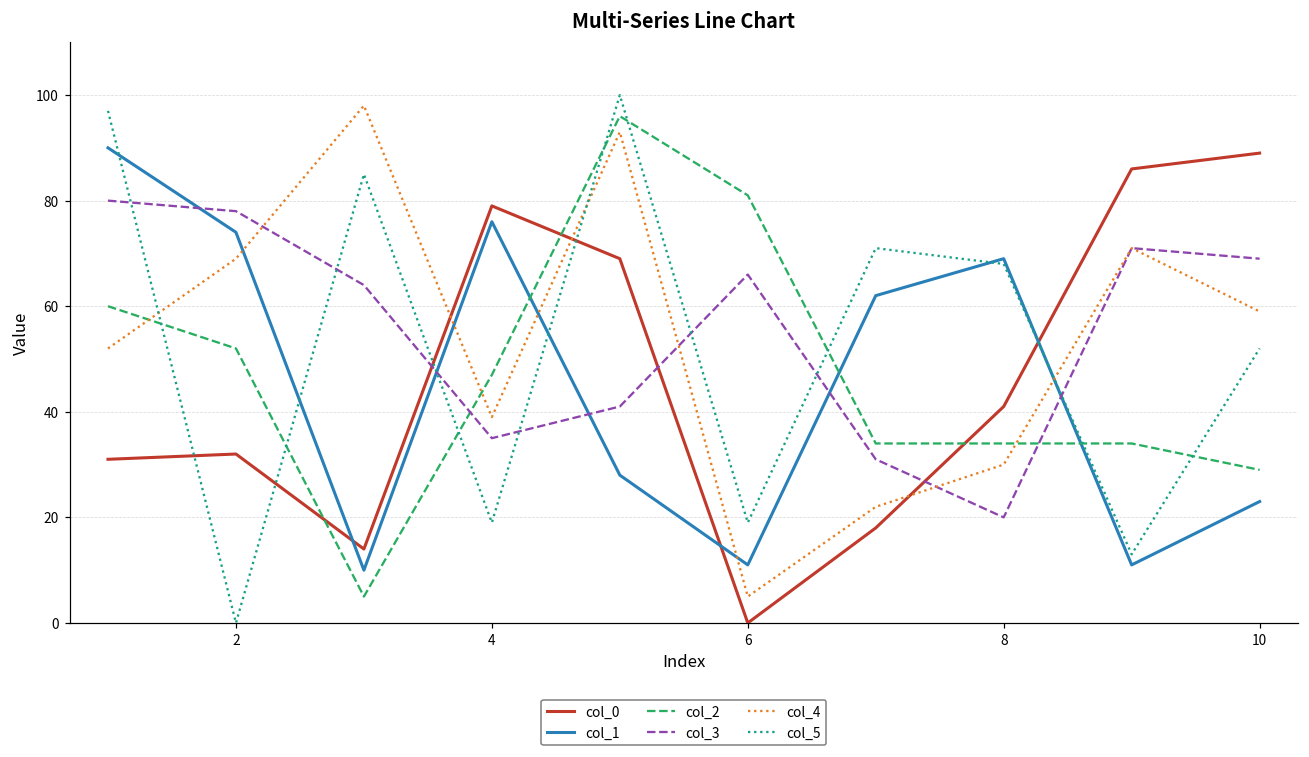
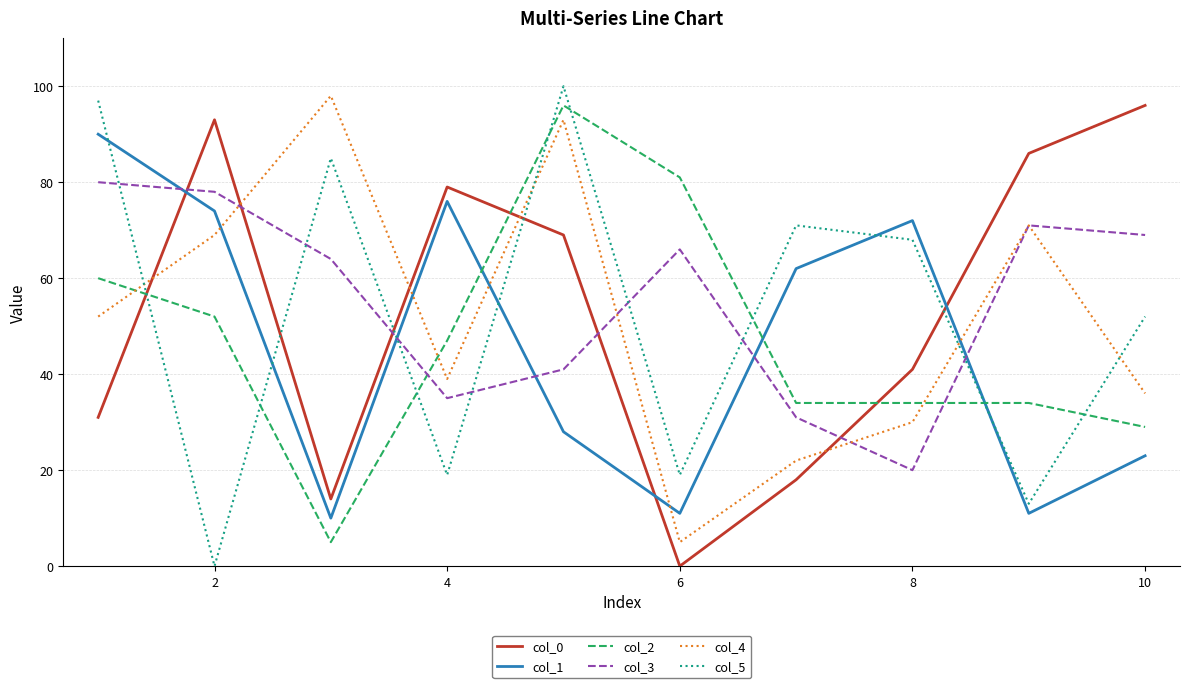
  {
    "col_0": {
-     "2": 32,
+     "2": 93,
      "4": 79,
      "6": 0,
      "8": 41,
-     "10": 89
+     "10": 96
    },
    "col_1": {
      "2": 74,
      "4": 76,
      "6": 11,
-     "8": 69,
+     "8": 72,
      "10": 23
    },
    "col_3": {
      "2": 78,
      "4": 35,
      "6": 66,
      "8": 20,
      "10": 69
    },
    "col_4": {
      "2": 69,
      "4": 39,
      "6": 5,
      "8": 30,
-     "10": 59
+     "10": 36
    }
  }
